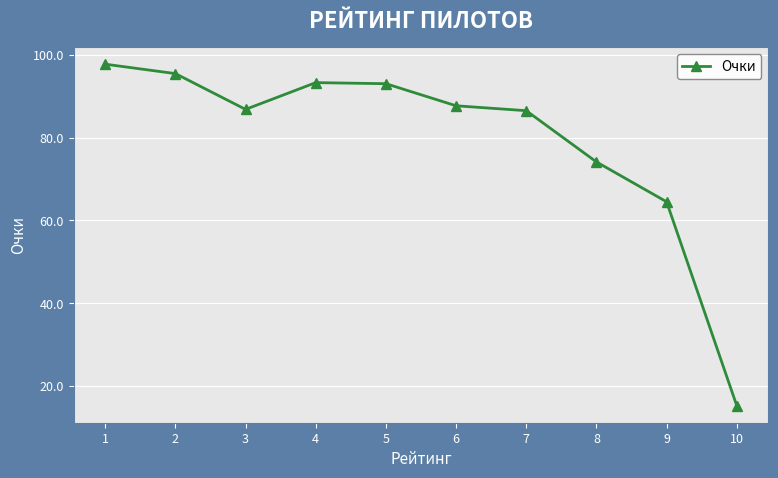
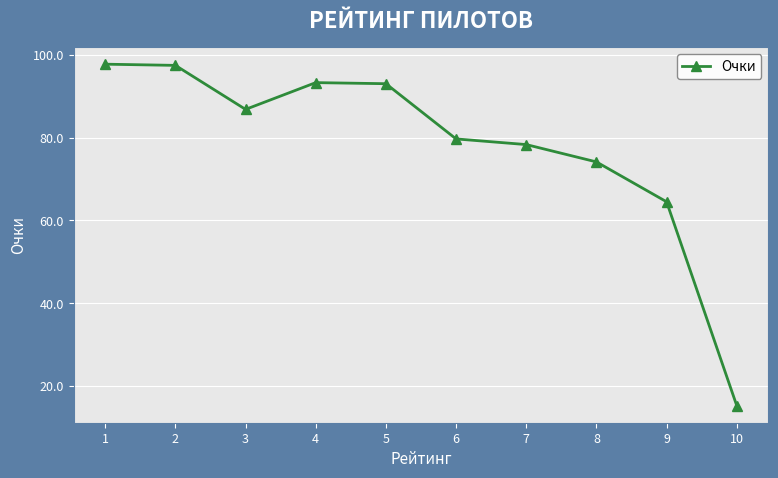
  {
    "1": 98,
-   "2": 96,
+   "2": 97,
    "3": 87,
    "4": 93,
    "5": 93,
-   "6": 88,
-   "7": 87,
+   "6": 80,
+   "7": 78,
    "8": 74,
    "9": 65,
    "10": 15
  }
